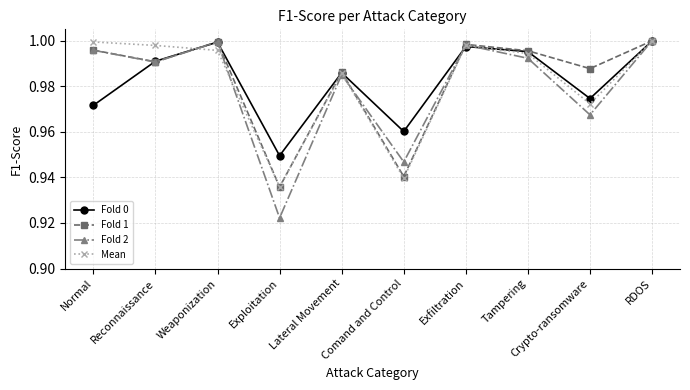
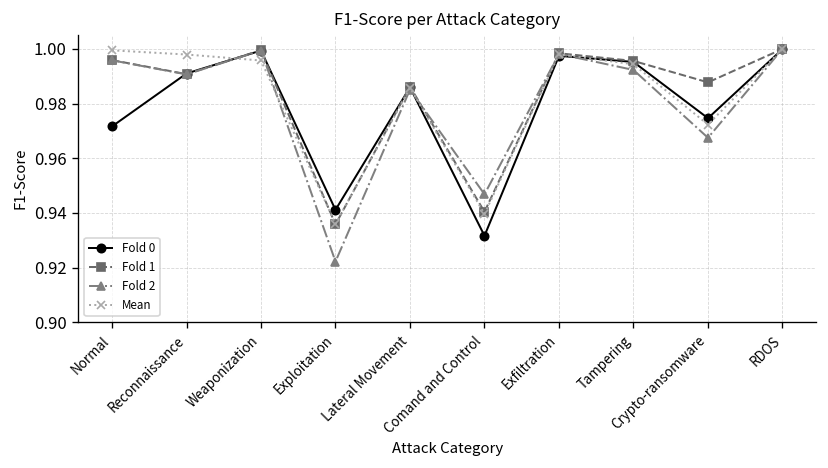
  {
    "Fold 0": {
      "Normal": 0.972,
-     "Exploitation": 0.950,
-     "Comand and Control": 0.960,
+     "Exploitation": 0.941,
+     "Comand and Control": 0.932,
      "Crypto-ransomware": 0.975
    },
    "Mean": {
      "Normal": 0.999,
      "Reconnaissance": 0.998,
      "Weaponization": 0.996,
      "Crypto-ransomware": 0.972
    }
  }
